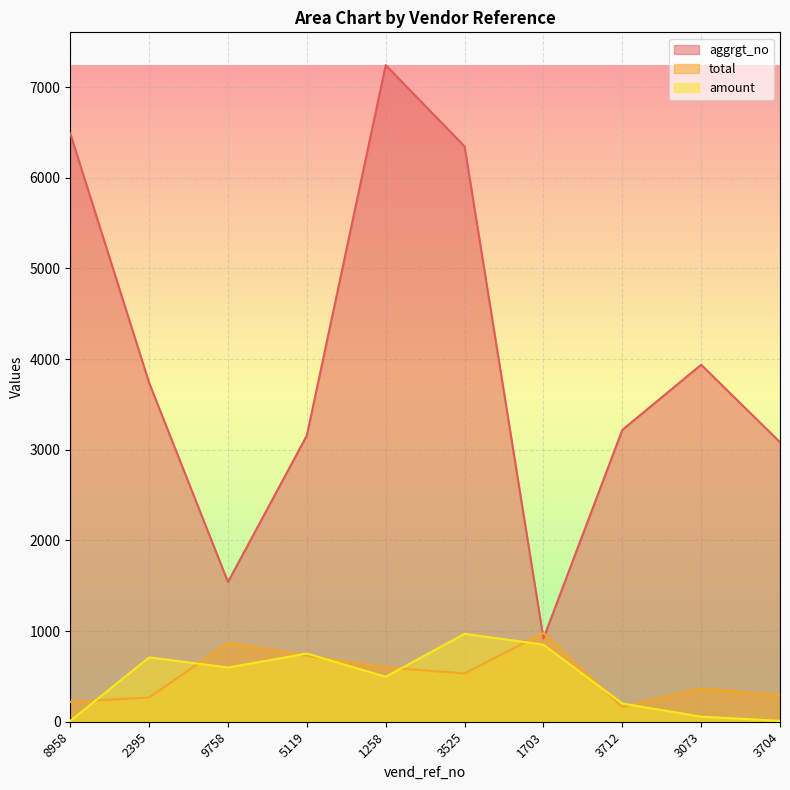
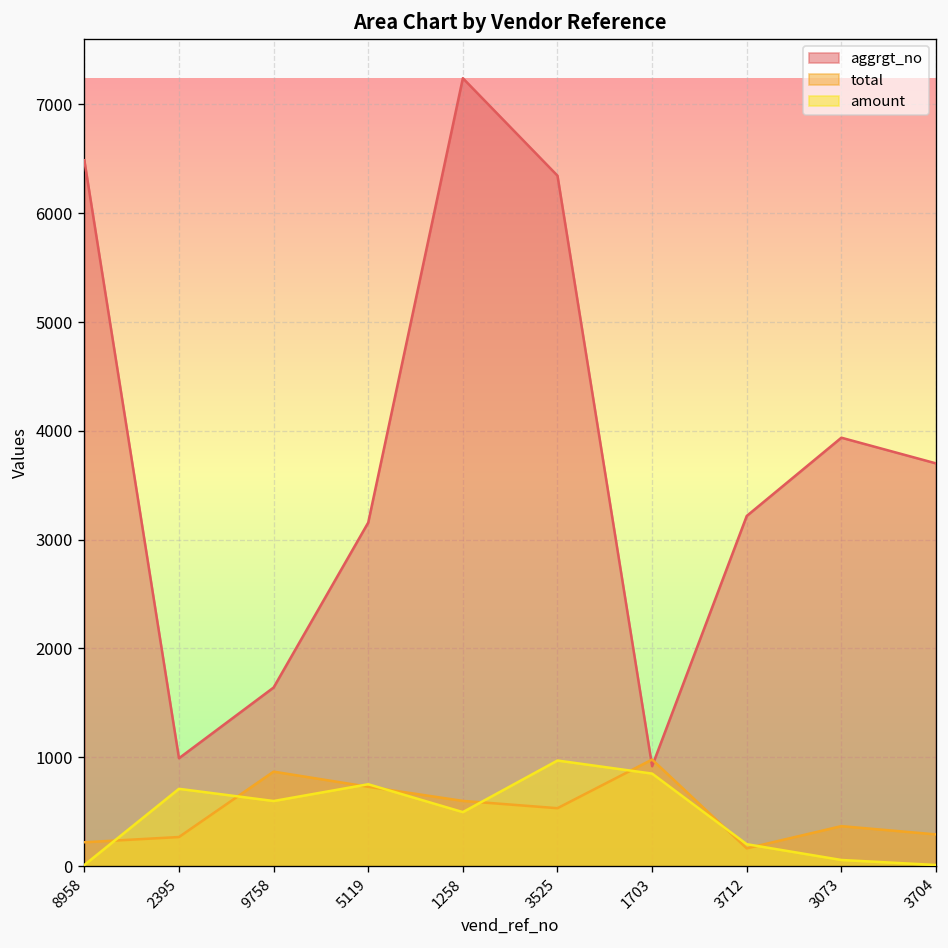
  {
    "aggrgt_no": {
      "8958": 6500,
-     "2395": 3700,
-     "9758": 1500,
+     "2395": 1000,
+     "9758": 1600,
      "5119": 3200,
      "1258": 7200,
      "3525": 6300,
      "1703": 900,
      "3712": 3200,
      "3073": 3900,
-     "3704": 3100
+     "3704": 3700
    }
  }
